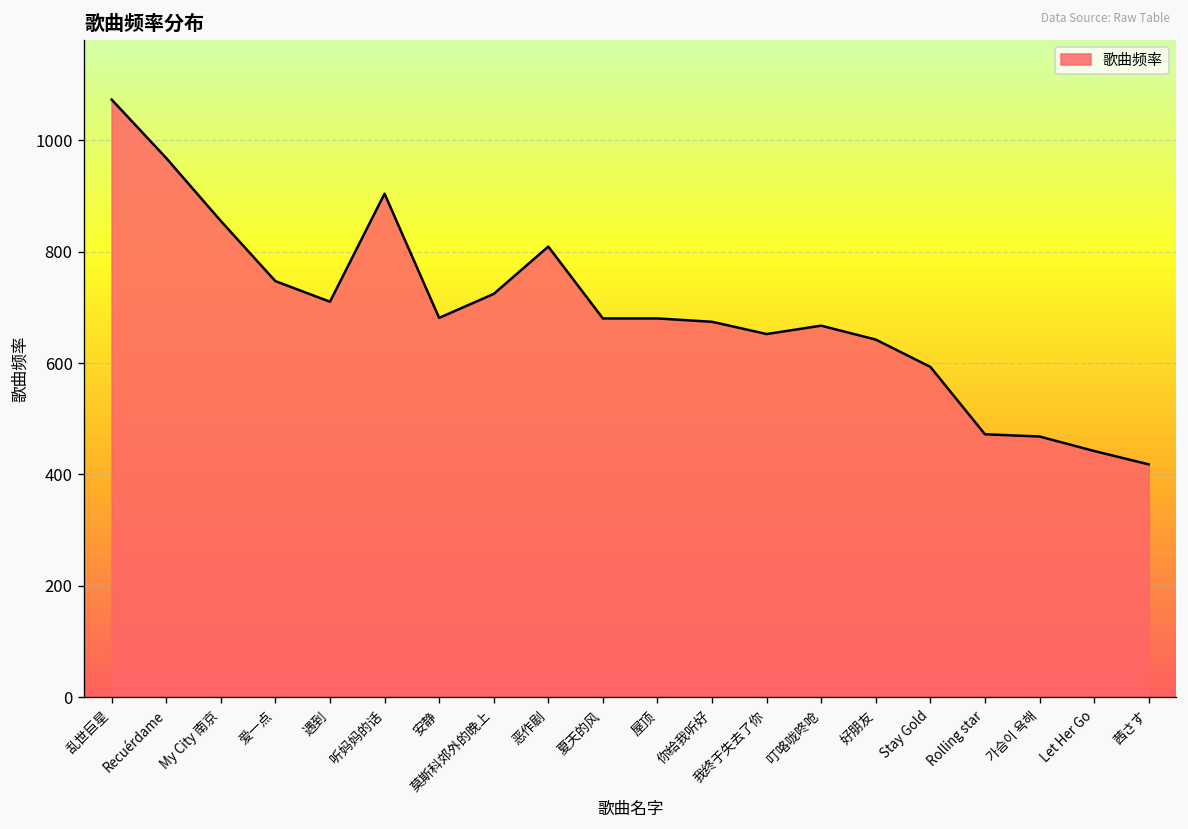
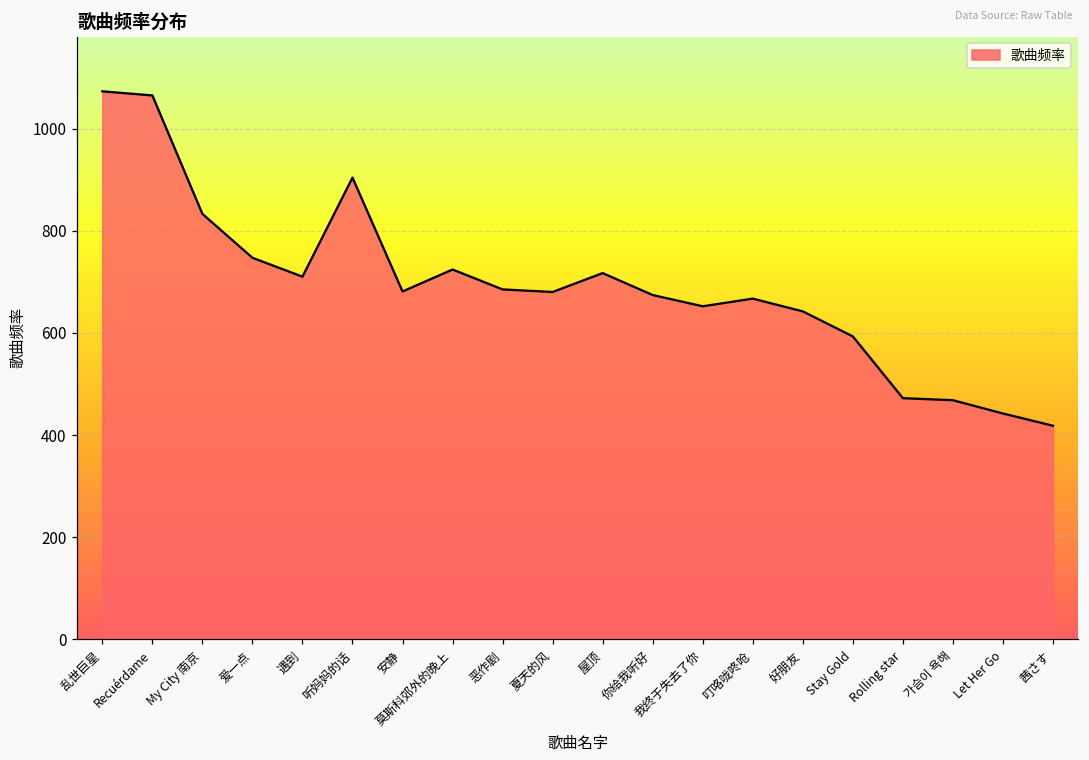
  {
    "乱世巨星": 1070,
-   "Recuérdame": 970,
-   "My City 南京": 860,
+   "Recuérdame": 1070,
+   "My City 南京": 830,
    "爱一点": 750,
    "遇到": 710,
    "听妈妈的话": 900,
    "安静": 680,
    "莫斯科郊外的晚上": 720,
-   "恶作剧": 810,
+   "恶作剧": 690,
    "夏天的风": 680,
-   "屋顶": 680,
+   "屋顶": 720,
    "你给我听好": 670,
    "我终于失去了你": 650,
    "叮咯咙咚呛": 670,
    "好朋友": 640,
    "Stay Gold": 590,
    "Rolling star": 470,
    "가슴이 욕해": 470,
    "Let Her Go": 440,
    "茜さす": 420
  }
